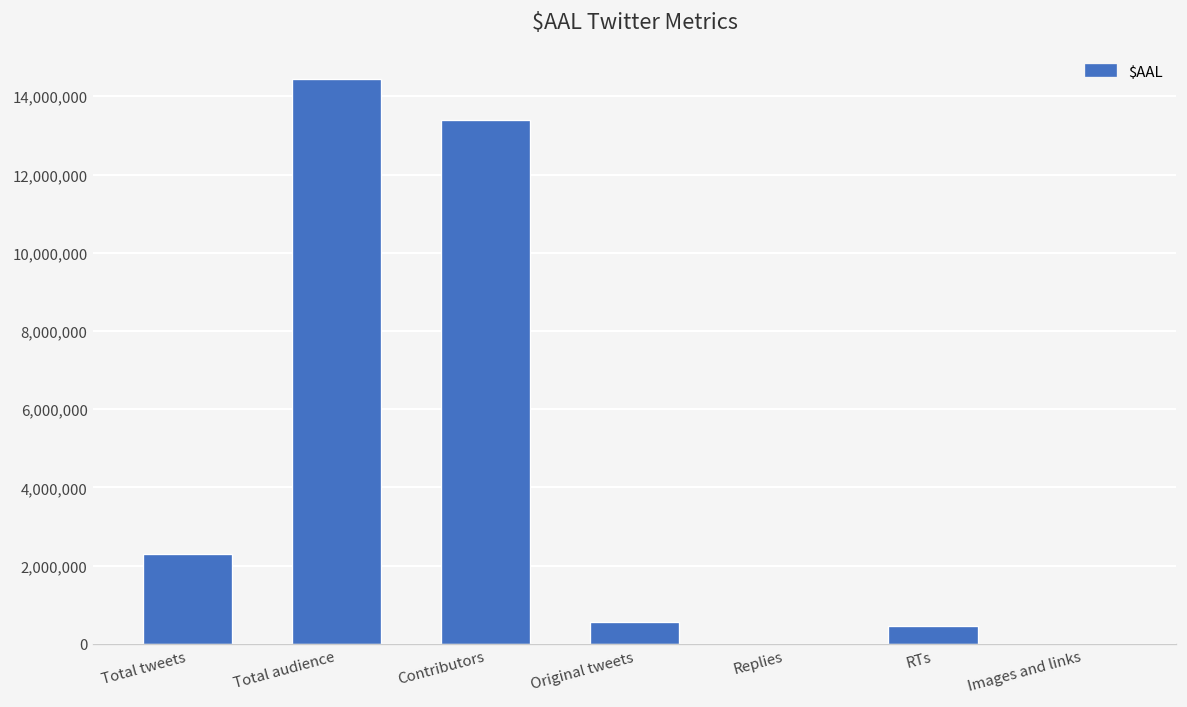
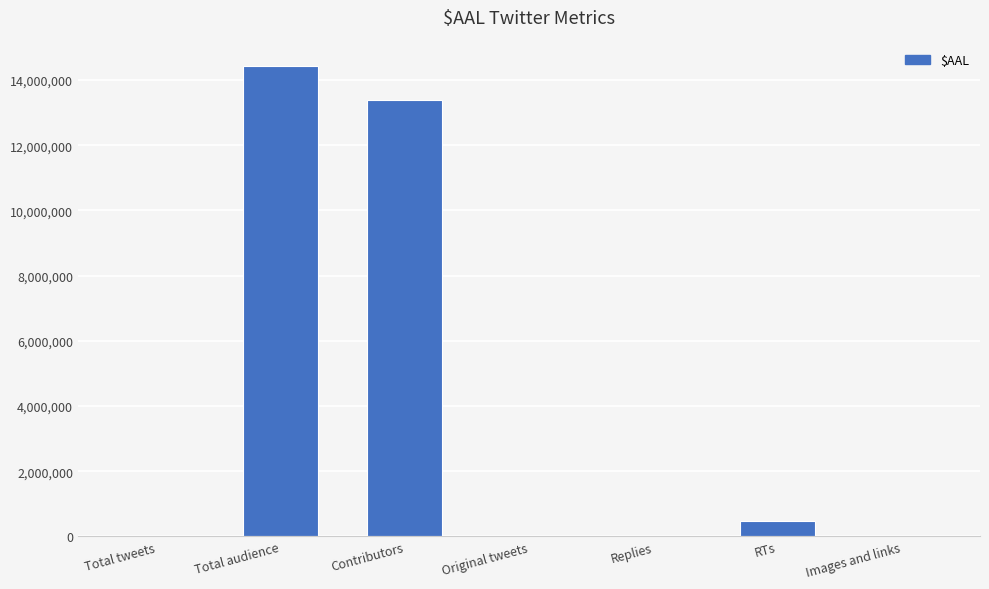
  {
-   "Total tweets": "2,300,000",
+   "Total tweets": "0",
    "Total audience": "14,400,000",
    "Contributors": "13,400,000",
-   "Original tweets": "600,000",
+   "Original tweets": "0",
    "RTs": "500,000"
  }
